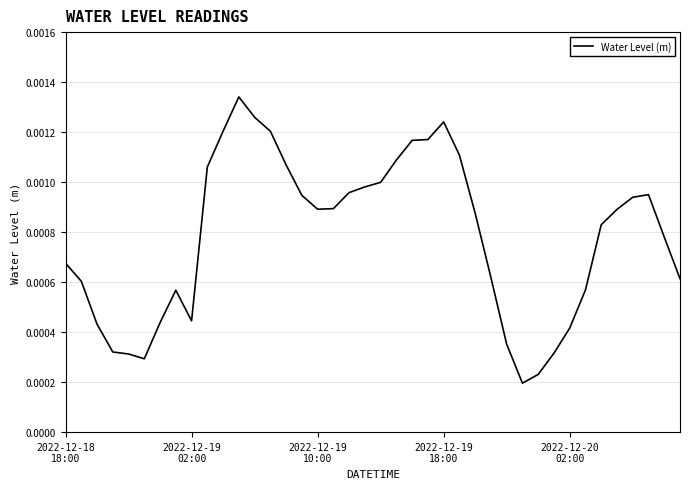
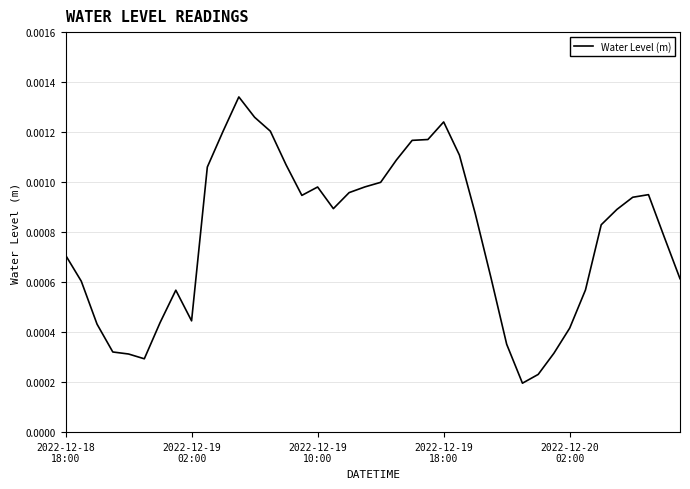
  {
-   "2022-12-18 18:00": 0.00068,
+   "2022-12-18 18:00": 0.00071,
    "2022-12-19 02:00": 0.00045,
-   "2022-12-19 10:00": 0.00089,
+   "2022-12-19 10:00": 0.00098,
    "2022-12-19 18:00": 0.00124,
    "2022-12-20 02:00": 0.00042
  }
